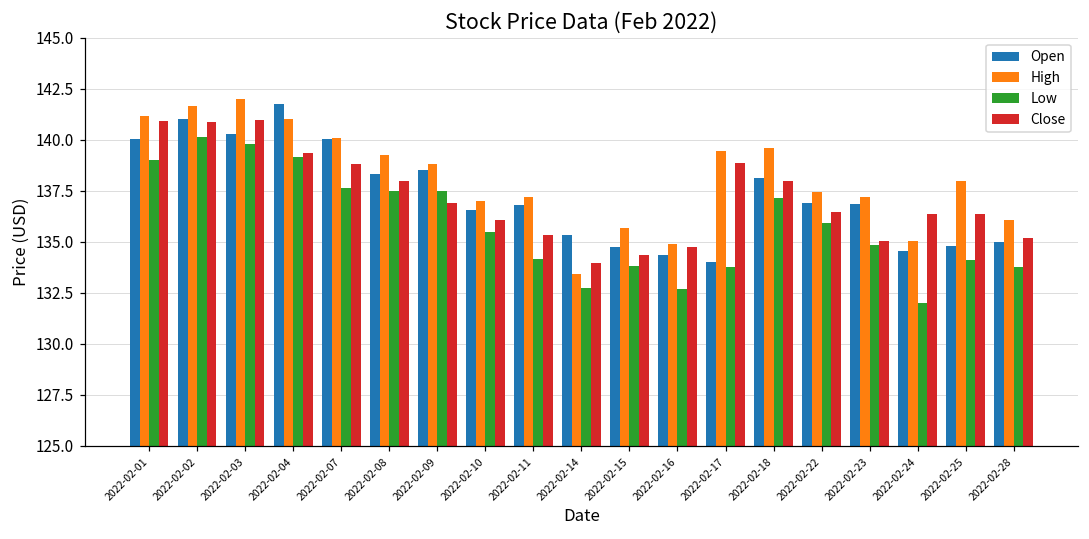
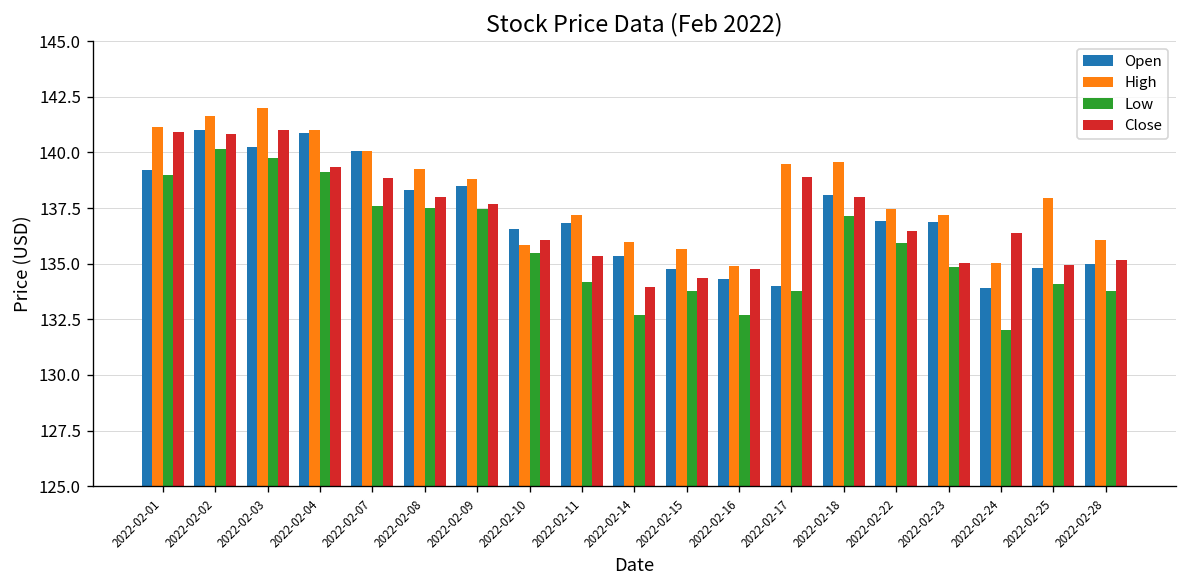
  {
    "Open": {
-     "2022-02-01": 140.1,
+     "2022-02-01": 139.2,
      "2022-02-02": 141.0,
      "2022-02-03": 140.3,
-     "2022-02-04": 141.8,
+     "2022-02-04": 140.9,
      "2022-02-07": 140.1,
      "2022-02-08": 138.3,
      "2022-02-09": 138.5,
      "2022-02-10": 136.6,
      "2022-02-11": 136.8,
      "2022-02-14": 135.3,
      "2022-02-15": 134.7,
      "2022-02-16": 134.3,
      "2022-02-17": 134.0,
      "2022-02-18": 138.1,
      "2022-02-22": 136.9,
      "2022-02-23": 136.9,
-     "2022-02-24": 134.6,
+     "2022-02-24": 133.9,
      "2022-02-25": 134.8,
      "2022-02-28": 135.0
    },
    "High": {
      "2022-02-01": 141.1,
      "2022-02-02": 141.6,
      "2022-02-03": 142.0,
      "2022-02-04": 141.0,
      "2022-02-07": 140.1,
      "2022-02-08": 139.2,
      "2022-02-09": 138.8,
-     "2022-02-10": 137.0,
+     "2022-02-10": 135.9,
      "2022-02-11": 137.2,
-     "2022-02-14": 133.4,
+     "2022-02-14": 136.0,
      "2022-02-15": 135.7,
      "2022-02-16": 134.9,
      "2022-02-17": 139.5,
      "2022-02-18": 139.6,
      "2022-02-22": 137.5,
      "2022-02-23": 137.2,
      "2022-02-24": 135.0,
      "2022-02-25": 138.0,
      "2022-02-28": 136.1
    },
    "Low": {
      "2022-02-01": 139.0,
      "2022-02-02": 140.2,
      "2022-02-03": 139.8,
      "2022-02-04": 139.1,
      "2022-02-07": 137.6,
      "2022-02-08": 137.5,
      "2022-02-09": 137.5,
      "2022-02-10": 135.5,
      "2022-02-11": 134.2,
      "2022-02-14": 132.7,
      "2022-02-15": 133.8,
      "2022-02-16": 132.7,
      "2022-02-17": 133.8,
      "2022-02-18": 137.2,
      "2022-02-22": 135.9,
      "2022-02-23": 134.8,
      "2022-02-24": 132.0,
      "2022-02-25": 134.1,
      "2022-02-28": 133.8
    },
    "Close": {
      "2022-02-01": 140.9,
      "2022-02-02": 140.9,
      "2022-02-03": 141.0,
      "2022-02-04": 139.3,
      "2022-02-07": 138.8,
      "2022-02-08": 138.0,
-     "2022-02-09": 136.9,
+     "2022-02-09": 137.7,
      "2022-02-10": 136.1,
      "2022-02-11": 135.3,
      "2022-02-14": 134.0,
      "2022-02-15": 134.4,
      "2022-02-16": 134.7,
      "2022-02-17": 138.9,
      "2022-02-18": 138.0,
      "2022-02-22": 136.5,
      "2022-02-23": 135.1,
      "2022-02-24": 136.4,
-     "2022-02-25": 136.4,
+     "2022-02-25": 134.9,
      "2022-02-28": 135.2
    }
  }
